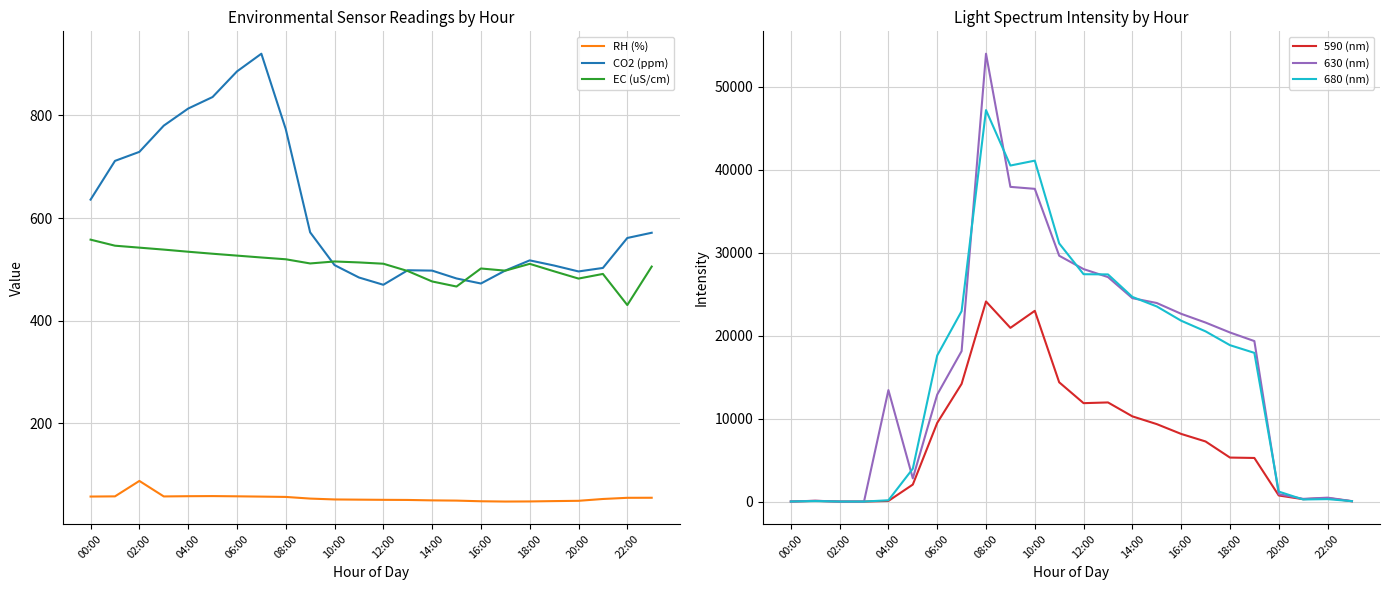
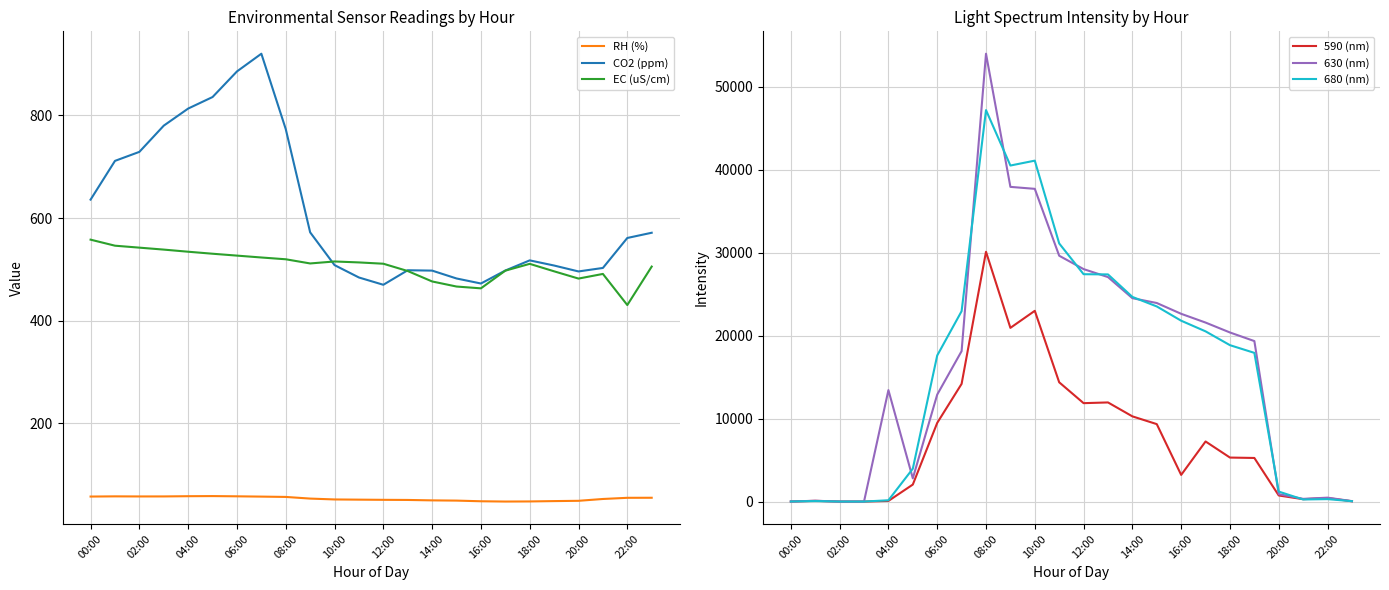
  {
    "Environmental Sensor Readings by Hour": {
      "RH (%)": {
        "00:00": 60,
-       "02:00": 90,
+       "02:00": 60,
        "04:00": 60,
        "06:00": 60,
        "08:00": 60,
        "10:00": 50,
        "12:00": 50,
        "14:00": 50,
        "16:00": 50,
        "18:00": 50,
        "20:00": 50,
        "22:00": 50
      },
      "CO2 (ppm)": {
        "00:00": 640,
        "02:00": 730,
        "04:00": 810,
        "06:00": 890,
        "08:00": 770,
        "10:00": 510,
        "12:00": 470,
        "14:00": 500,
        "16:00": 470,
        "18:00": 520,
        "20:00": 500,
        "22:00": 560
      },
      "EC (uS/cm)": {
        "00:00": 560,
        "02:00": 540,
        "04:00": 530,
        "06:00": 530,
        "08:00": 520,
        "10:00": 520,
        "12:00": 510,
        "14:00": 480,
-       "16:00": 500,
+       "16:00": 460,
        "18:00": 510,
        "20:00": 480,
        "22:00": 430
      }
    },
    "Light Spectrum Intensity by Hour": {
      "590 (nm)": {
        "06:00": 9000,
-       "08:00": 24000,
+       "08:00": 30000,
        "10:00": 23000,
        "12:00": 12000,
        "14:00": 10000,
-       "16:00": 8000,
+       "16:00": 3000,
        "18:00": 5000
      },
      "630 (nm)": {
        "04:00": 13000,
        "06:00": 13000,
        "08:00": 54000,
        "10:00": 38000,
        "12:00": 28000,
        "16:00": 23000,
        "18:00": 20000
      },
      "680 (nm)": {
        "06:00": 18000,
        "08:00": 47000,
        "10:00": 41000,
        "12:00": 27000,
        "16:00": 22000,
        "18:00": 19000,
        "20:00": 1000
      }
    }
  }
